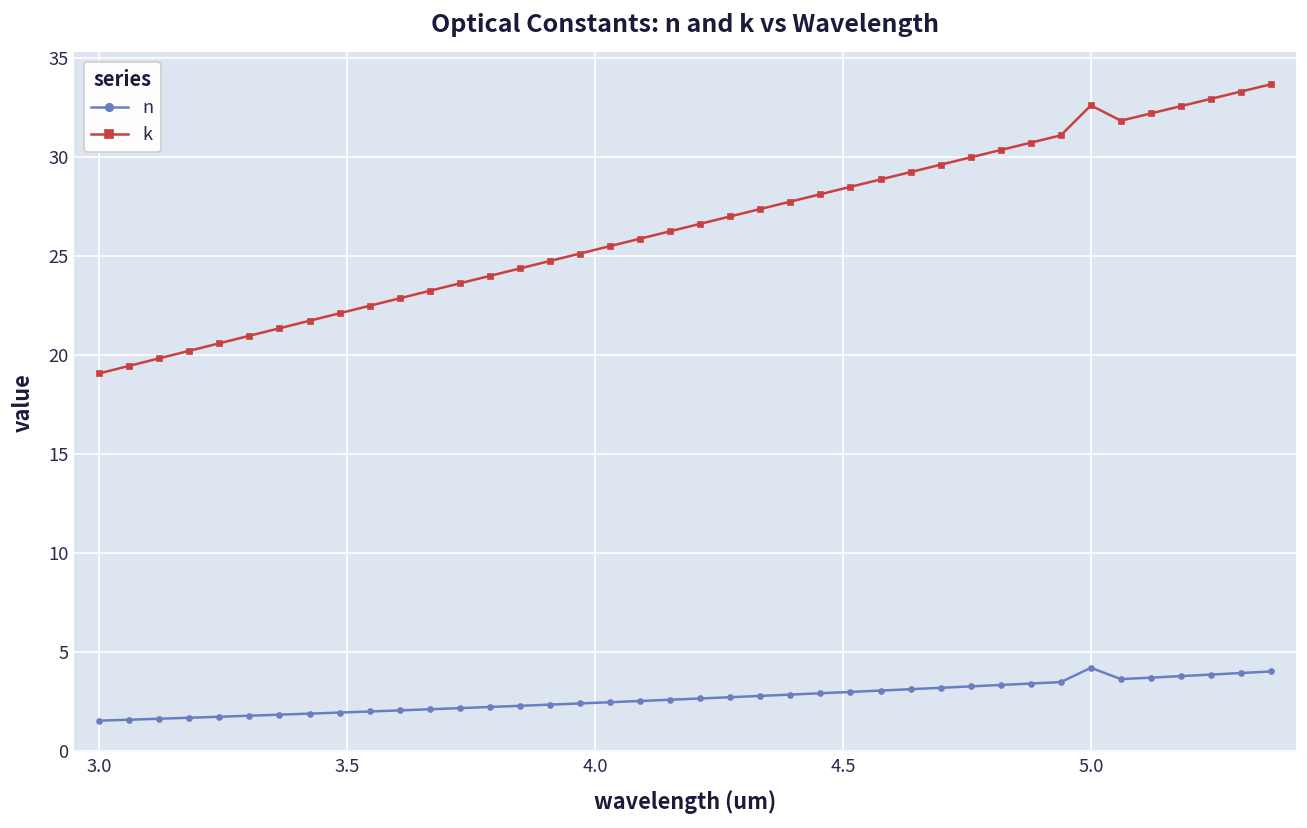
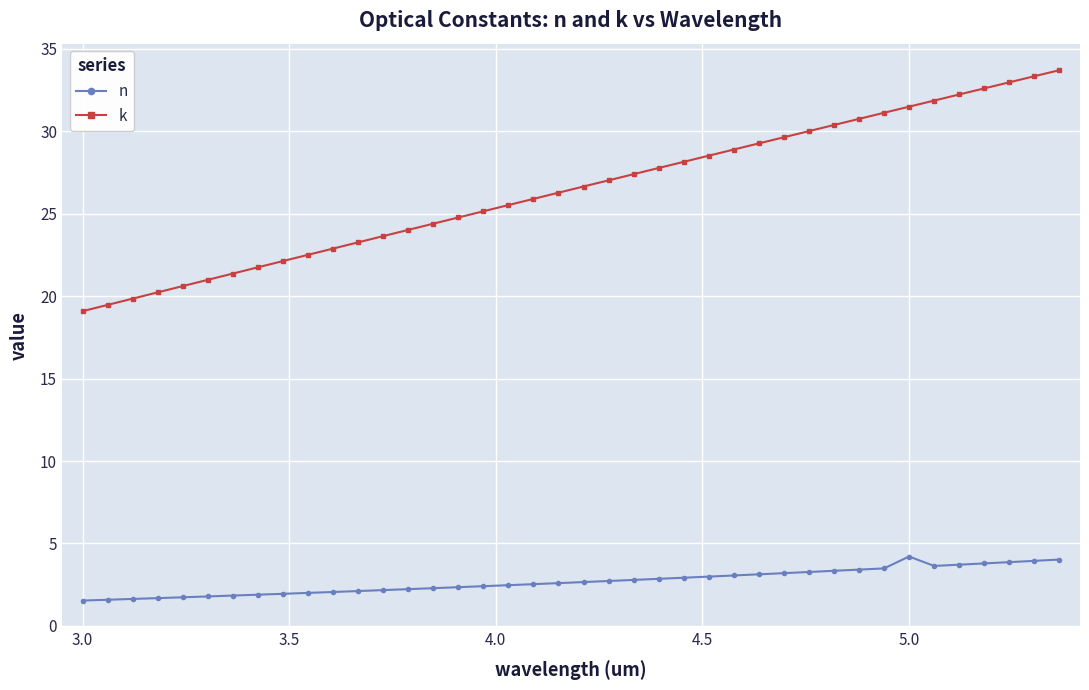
  {
    "n": {
      "3.0": 1.5,
      "5.0": 4.2
    },
    "k": {
      "3.0": 19.1,
-     "5.0": 32.6
+     "5.0": 31.5
    }
  }
